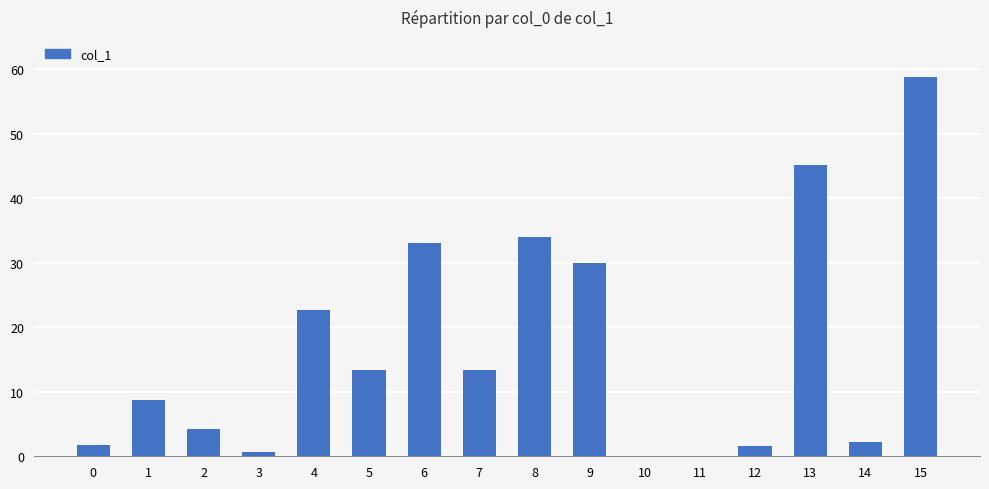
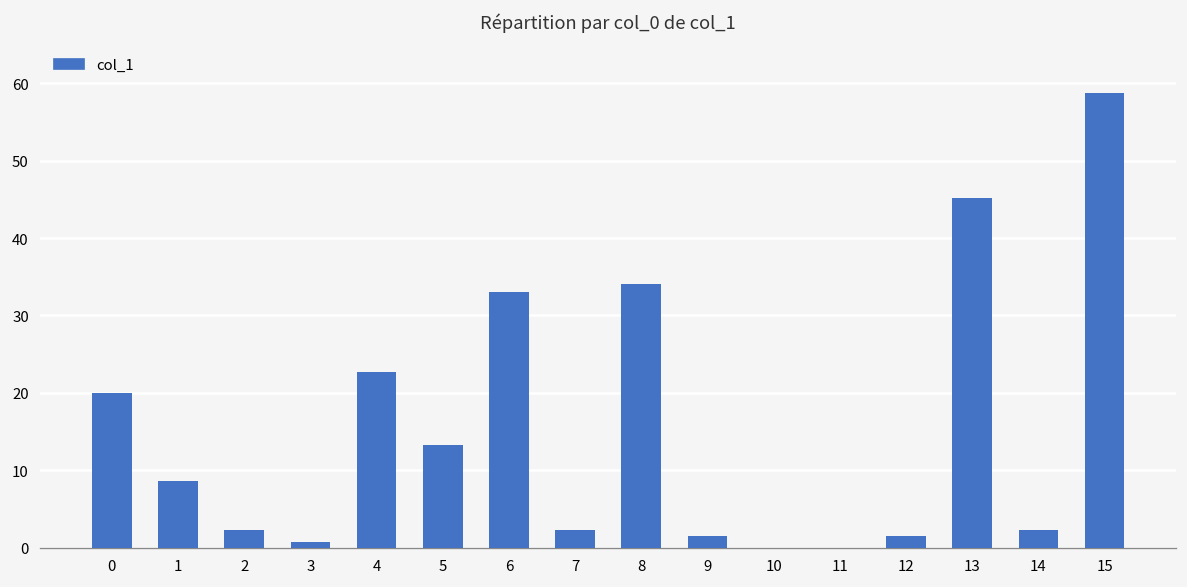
  {
-   "0": 2,
+   "0": 20,
    "1": 9,
-   "2": 4,
+   "2": 2,
    "3": 1,
    "4": 23,
    "5": 13,
    "6": 33,
-   "7": 13,
+   "7": 2,
    "8": 34,
-   "9": 30,
+   "9": 2,
    "12": 2,
    "13": 45,
    "14": 2,
    "15": 59
  }
